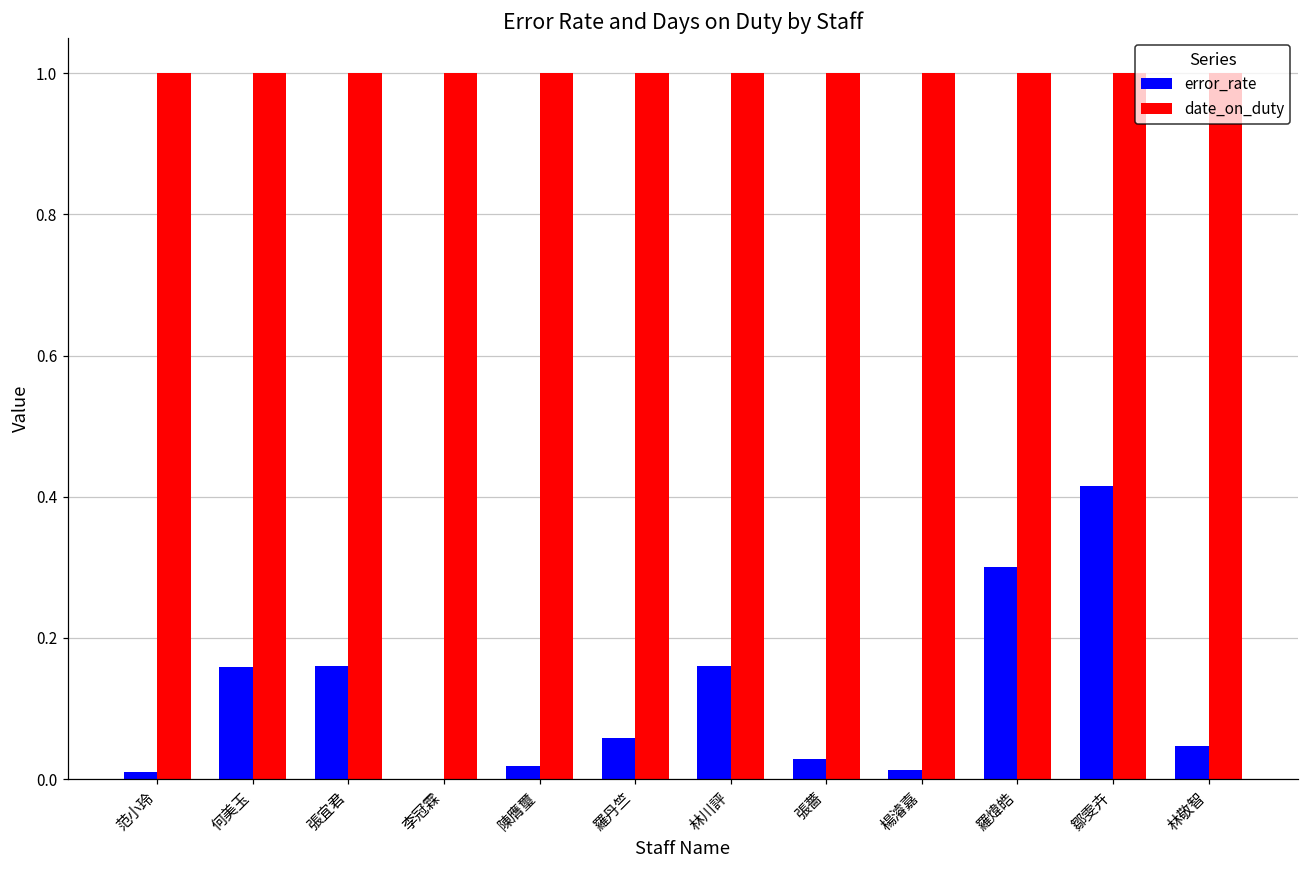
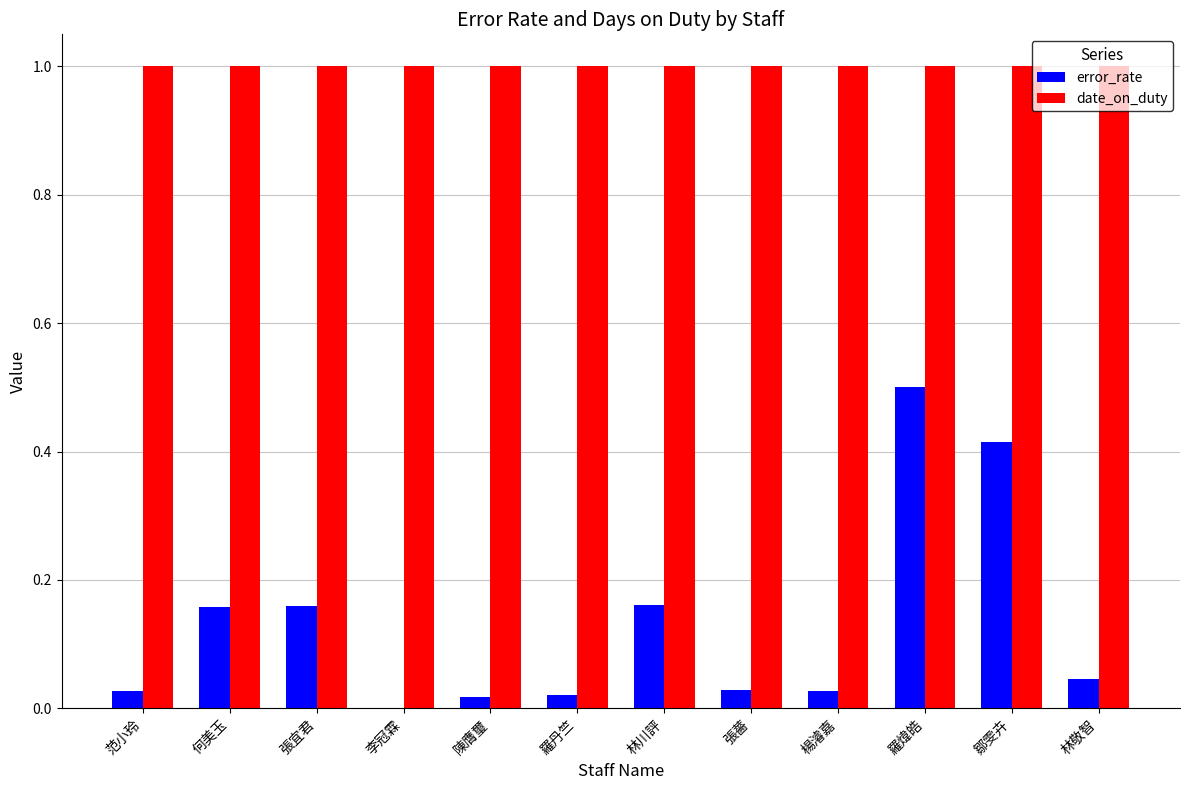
  {
    "error_rate": {
-     "范小玲": 0.01,
+     "范小玲": 0.03,
      "何美玉": 0.16,
      "張宜君": 0.16,
      "李冠霖": 0.00,
      "陳膺璽": 0.02,
-     "羅丹竺": 0.06,
+     "羅丹竺": 0.02,
      "林川評": 0.16,
      "張薔": 0.03,
-     "楊濬嘉": 0.01,
-     "羅煒皓": 0.3,
+     "楊濬嘉": 0.03,
+     "羅煒皓": 0.5,
      "鄒雯卉": 0.41,
      "林敬智": 0.05
    },
    "date_on_duty": {
      "范小玲": 1.00,
      "何美玉": 1.00,
      "張宜君": 1.00,
      "李冠霖": 1.00,
      "陳膺璽": 1.00,
      "羅丹竺": 1.00,
      "林川評": 1.00,
      "張薔": 1.00,
      "楊濬嘉": 1.00,
      "羅煒皓": 1.00,
      "鄒雯卉": 1.00
    }
  }
